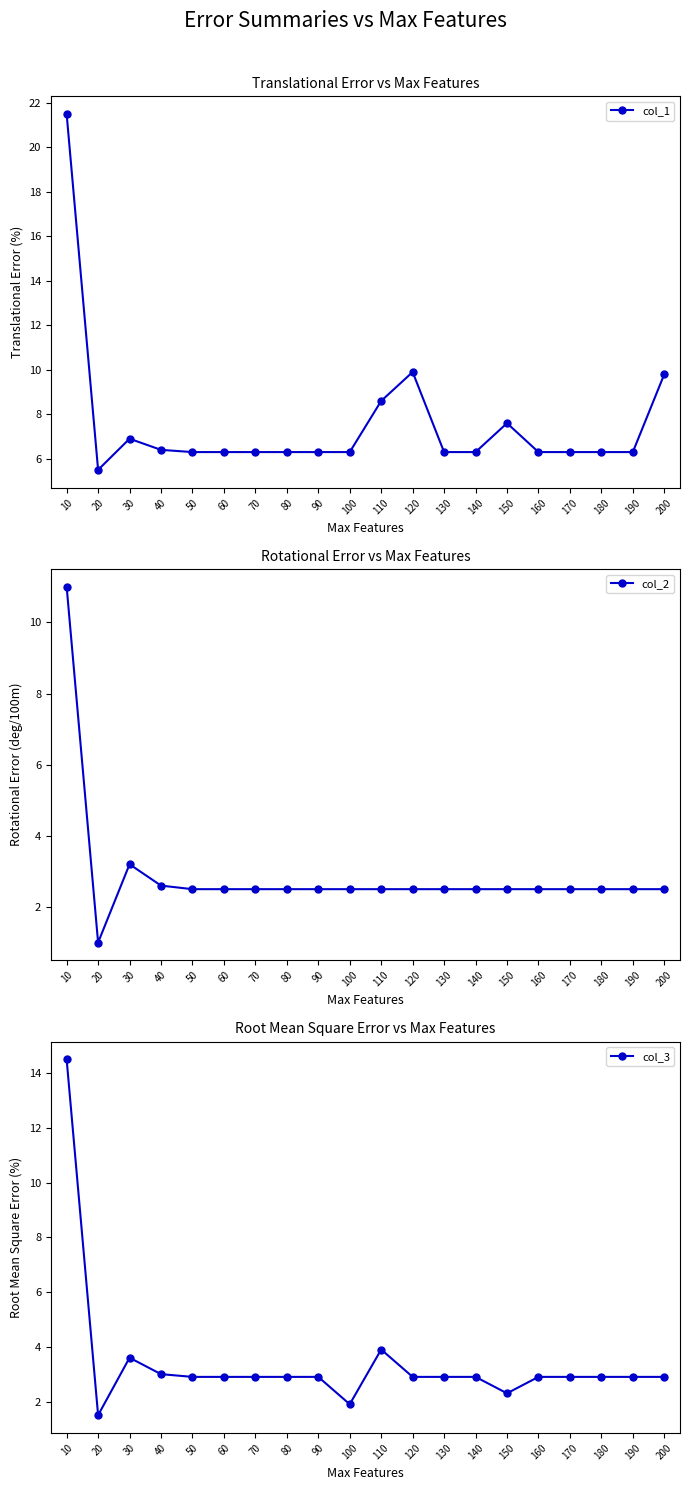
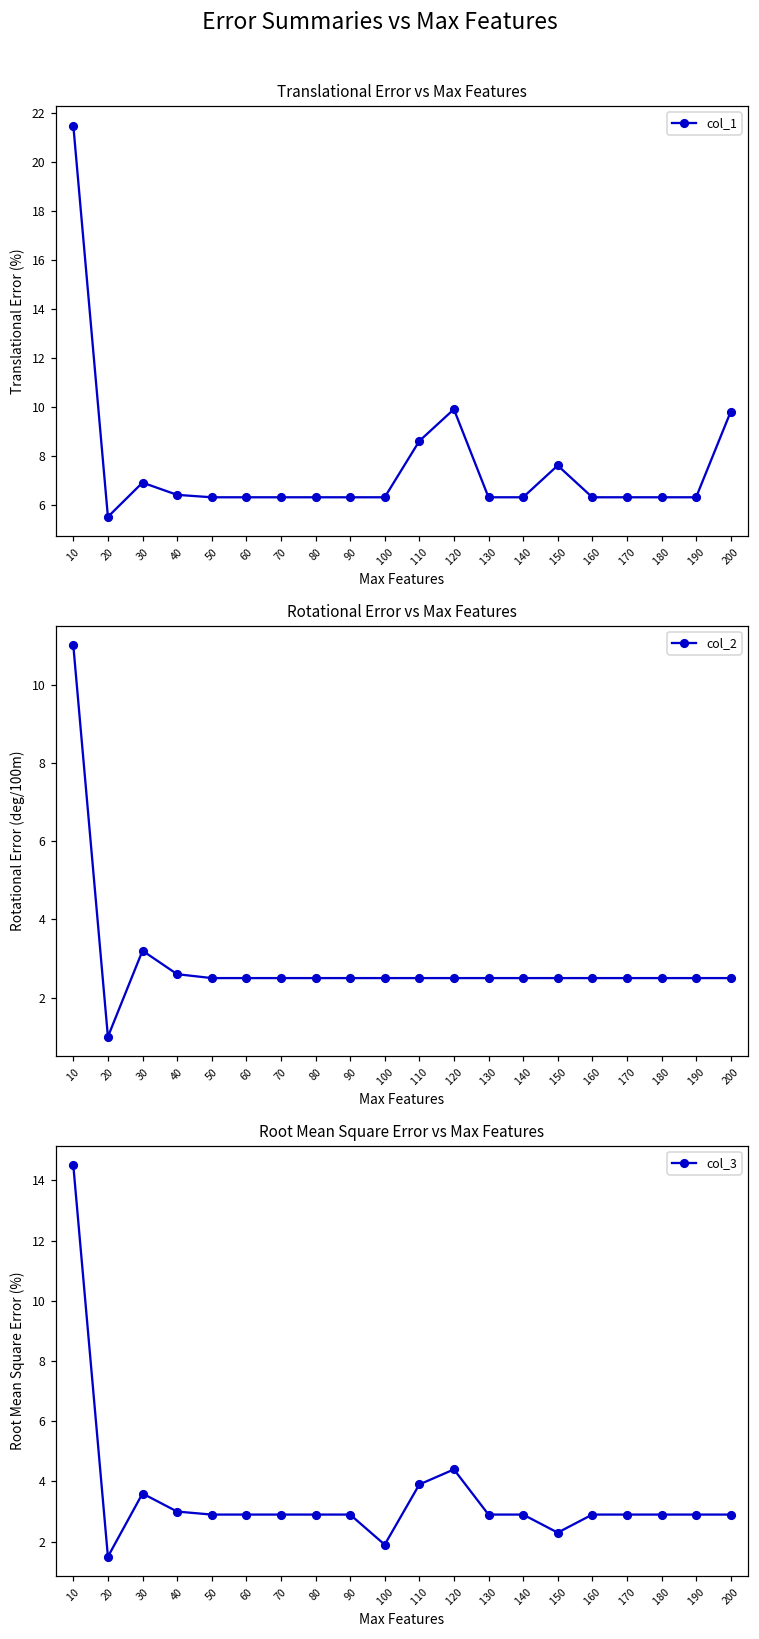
  {
    "Translational Error vs Max Features": {
      "10": 21.5,
      "20": 5.5,
      "30": 6.9,
      "40": 6.4,
      "50": 6.3,
      "60": 6.3,
      "70": 6.3,
      "80": 6.3,
      "90": 6.3,
      "100": 6.3,
      "110": 8.6,
      "120": 9.9,
      "130": 6.3,
      "140": 6.3,
      "150": 7.6,
      "160": 6.3,
      "170": 6.3,
      "180": 6.3,
      "190": 6.3,
      "200": 9.8
    },
    "Rotational Error vs Max Features": {
      "10": 11.0,
      "20": 1.0,
      "30": 3.2,
      "40": 2.6,
      "50": 2.5,
      "60": 2.5,
      "70": 2.5,
      "80": 2.5,
      "90": 2.5,
      "100": 2.5,
      "110": 2.5,
      "120": 2.5,
      "130": 2.5,
      "140": 2.5,
      "150": 2.5,
      "160": 2.5,
      "170": 2.5,
      "180": 2.5,
      "190": 2.5,
      "200": 2.5
    },
    "Root Mean Square Error vs Max Features": {
      "10": 14.5,
      "20": 1.5,
      "30": 3.6,
      "40": 3.0,
      "50": 2.9,
      "60": 2.9,
      "70": 2.9,
      "80": 2.9,
      "90": 2.9,
      "100": 1.9,
      "110": 3.9,
-     "120": 2.9,
+     "120": 4.4,
      "130": 2.9,
      "140": 2.9,
      "150": 2.3,
      "160": 2.9,
      "170": 2.9,
      "180": 2.9,
      "190": 2.9,
      "200": 2.9
    }
  }
